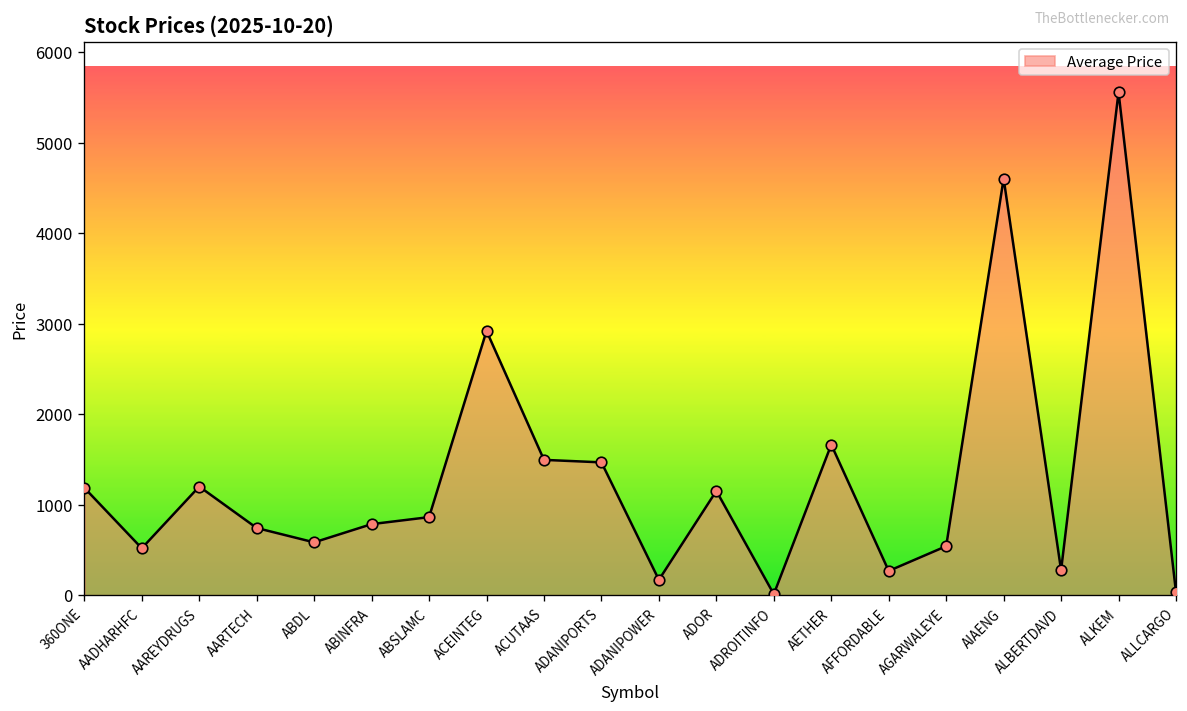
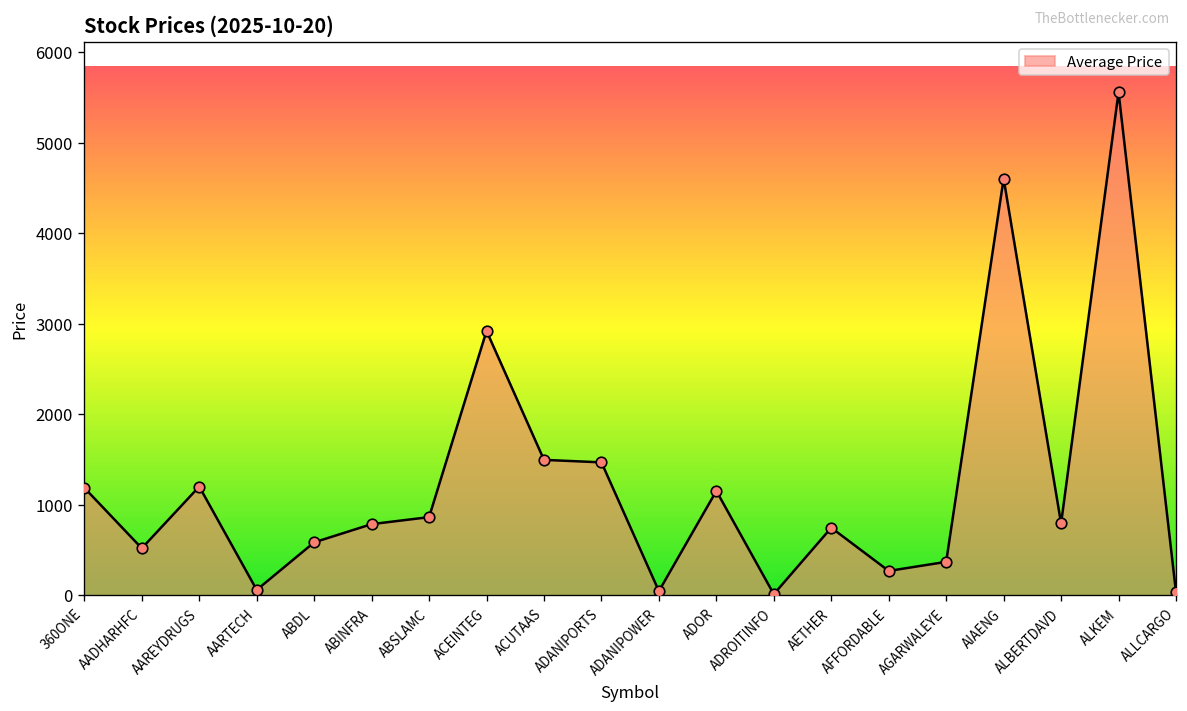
  {
    "360ONE": 1200,
    "AADHARHFC": 500,
    "AAREYDRUGS": 1200,
-   "AARTECH": 700,
+   "AARTECH": 100,
    "ABDL": 600,
    "ABINFRA": 800,
    "ABSLAMC": 900,
    "ACEINTEG": 2900,
    "ACUTAAS": 1500,
    "ADANIPORTS": 1500,
-   "ADANIPOWER": 200,
+   "ADANIPOWER": 0,
    "ADOR": 1200,
    "ADROITINFO": 0,
-   "AETHER": 1700,
+   "AETHER": 700,
    "AFFORDABLE": 300,
-   "AGARWALEYE": 500,
+   "AGARWALEYE": 400,
    "AIAENG": 4600,
-   "ALBERTDAVD": 300,
+   "ALBERTDAVD": 800,
    "ALKEM": 5600,
    "ALLCARGO": 0
  }
